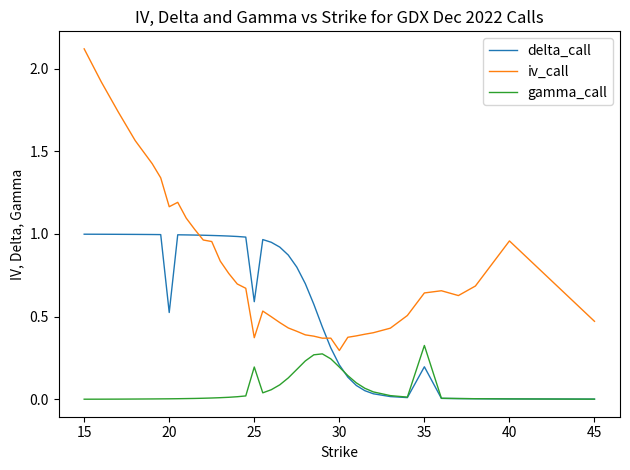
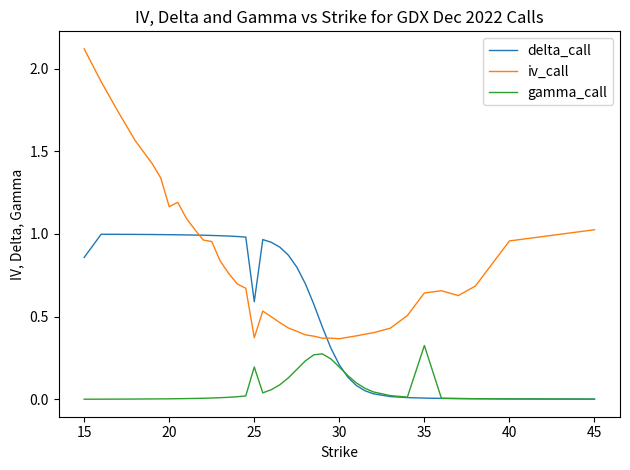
  {
    "delta_call": {
-     "15": 1.00,
-     "20": 0.53,
+     "15": 0.86,
+     "20": 1.00,
      "25": 0.59,
-     "35": 0.20
+     "35": 0.01
    },
    "iv_call": {
      "15": 2.12,
      "20": 1.16,
      "25": 0.37,
-     "30": 0.30,
+     "30": 0.37,
      "35": 0.64,
      "40": 0.96,
-     "45": 0.47
+     "45": 1.03
    },
    "gamma_call": {
      "15": 0.00,
      "20": 0.00,
      "25": 0.20,
      "35": 0.33
    }
  }
